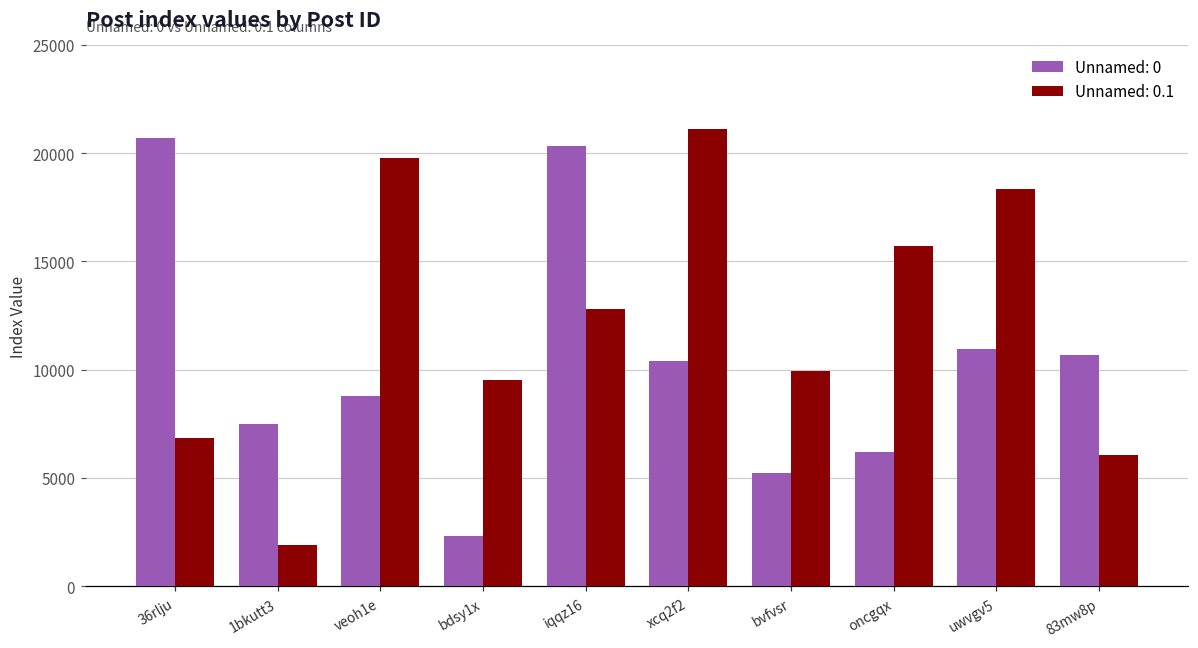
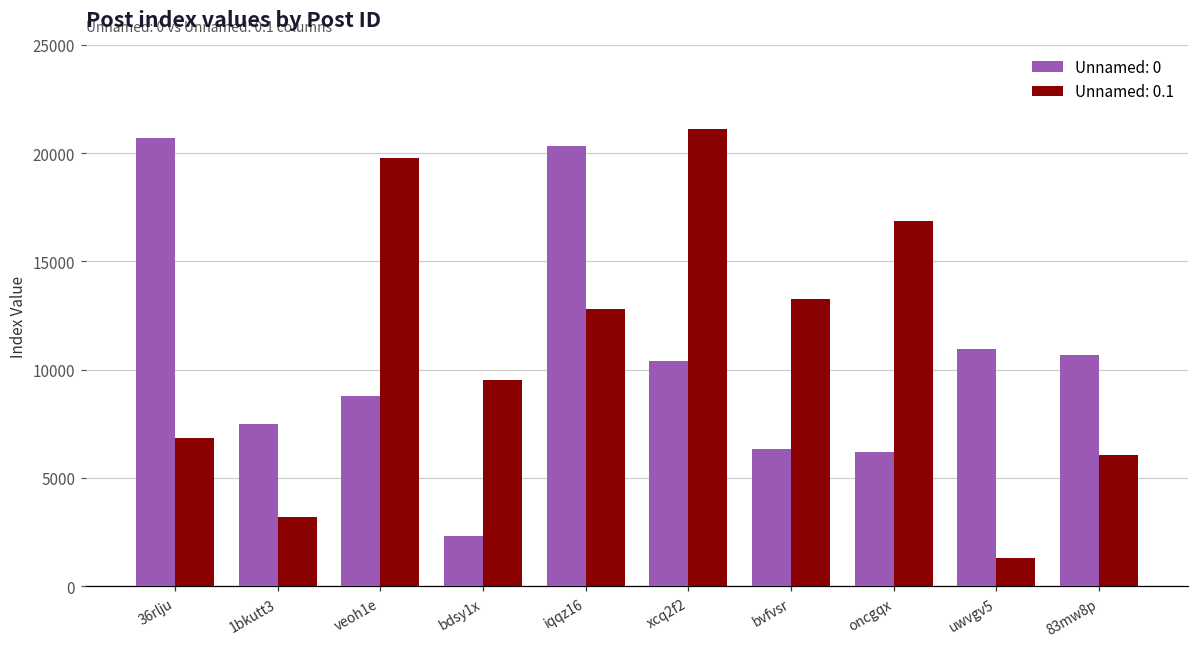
  {
    "Unnamed: 0": {
      "36rlju": 20700,
      "1bkutt3": 7500,
      "veoh1e": 8800,
      "bdsy1x": 2300,
      "iqqz16": 20300,
      "xcq2f2": 10400,
-     "bvfvsr": 5200,
+     "bvfvsr": 6300,
      "oncgqx": 6200,
      "uwvgv5": 10900,
      "83mw8p": 10700
    },
    "Unnamed: 0.1": {
      "36rlju": 6900,
-     "1bkutt3": 1900,
+     "1bkutt3": 3200,
      "veoh1e": 19800,
      "bdsy1x": 9500,
      "iqqz16": 12800,
      "xcq2f2": 21100,
-     "bvfvsr": 10000,
-     "oncgqx": 15700,
-     "uwvgv5": 18300,
+     "bvfvsr": 13200,
+     "oncgqx": 16800,
+     "uwvgv5": 1300,
      "83mw8p": 6000
    }
  }
